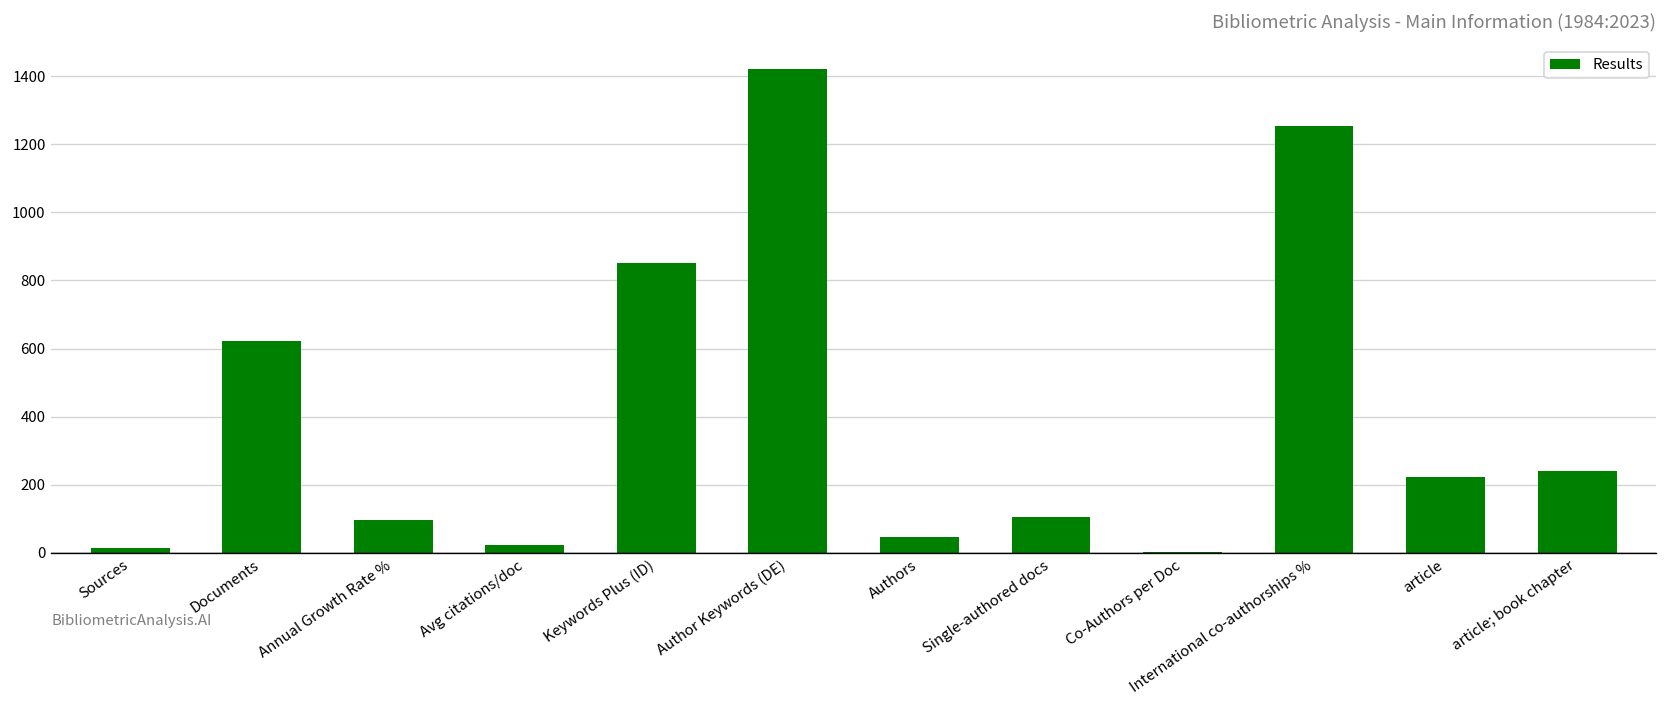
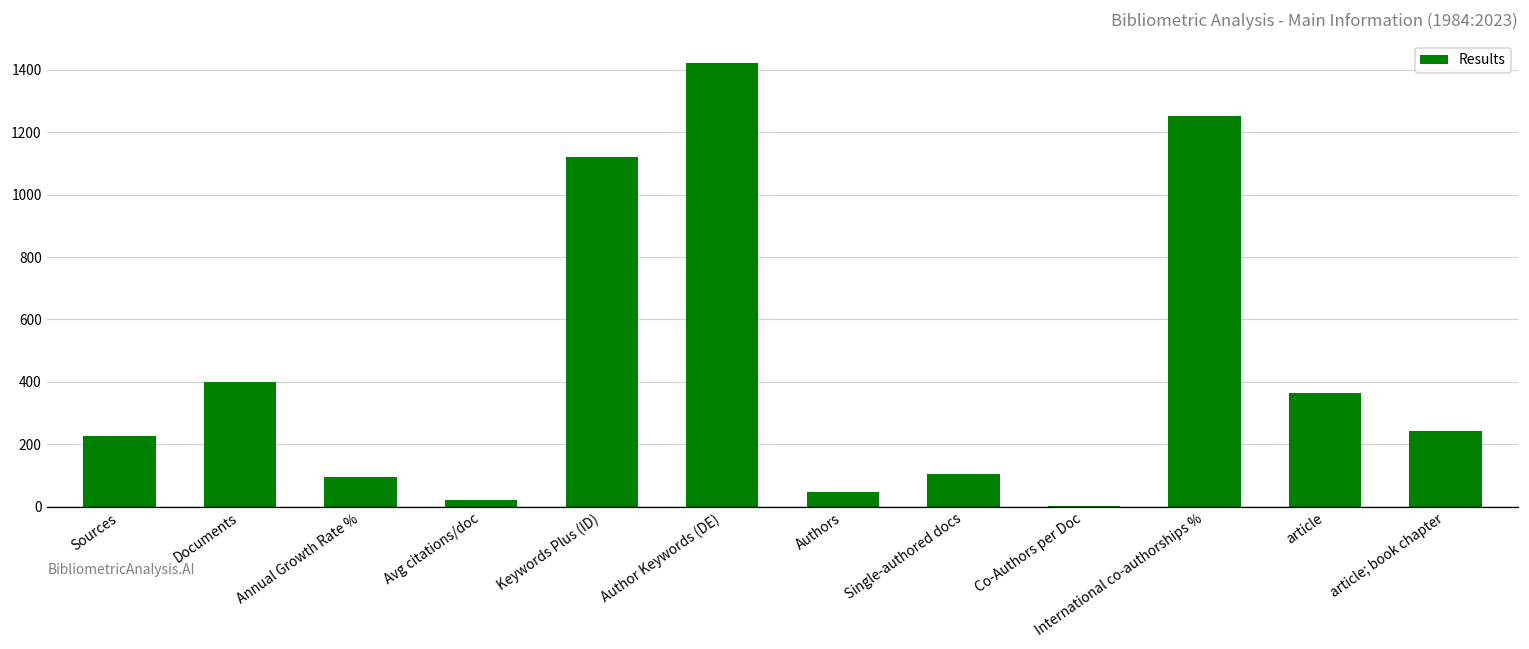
  {
-   "Sources": 20,
-   "Documents": 620,
+   "Sources": 230,
+   "Documents": 400,
    "Annual Growth Rate %": 100,
    "Avg citations/doc": 20,
-   "Keywords Plus (ID)": 850,
+   "Keywords Plus (ID)": 1120,
    "Author Keywords (DE)": 1420,
    "Authors": 50,
    "Single-authored docs": 110,
    "International co-authorships %": 1250,
-   "article": 220,
+   "article": 360,
    "article; book chapter": 240
  }
